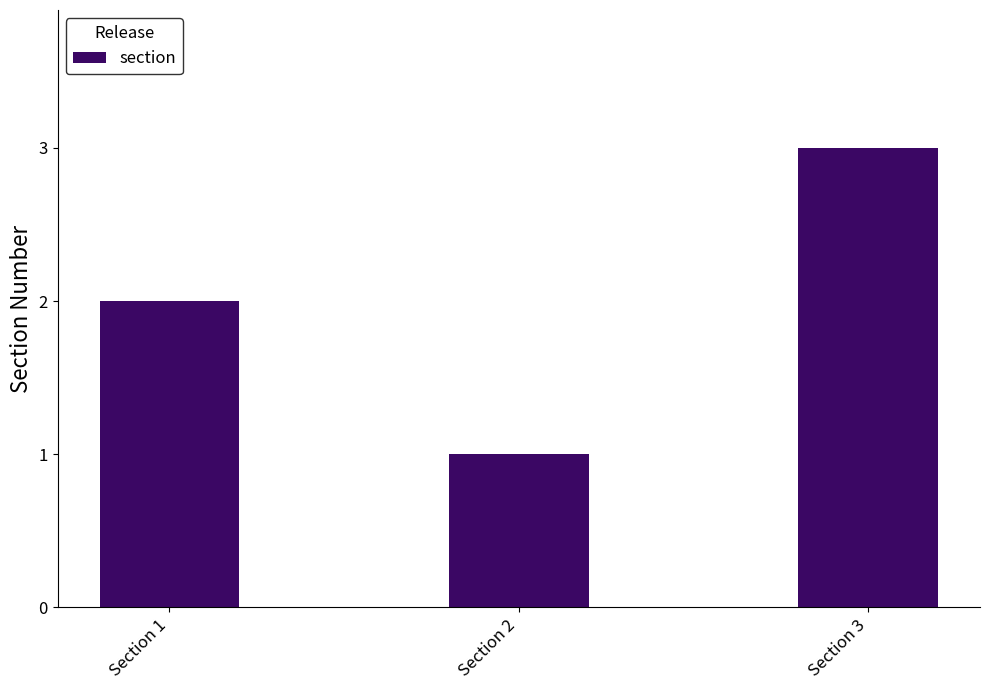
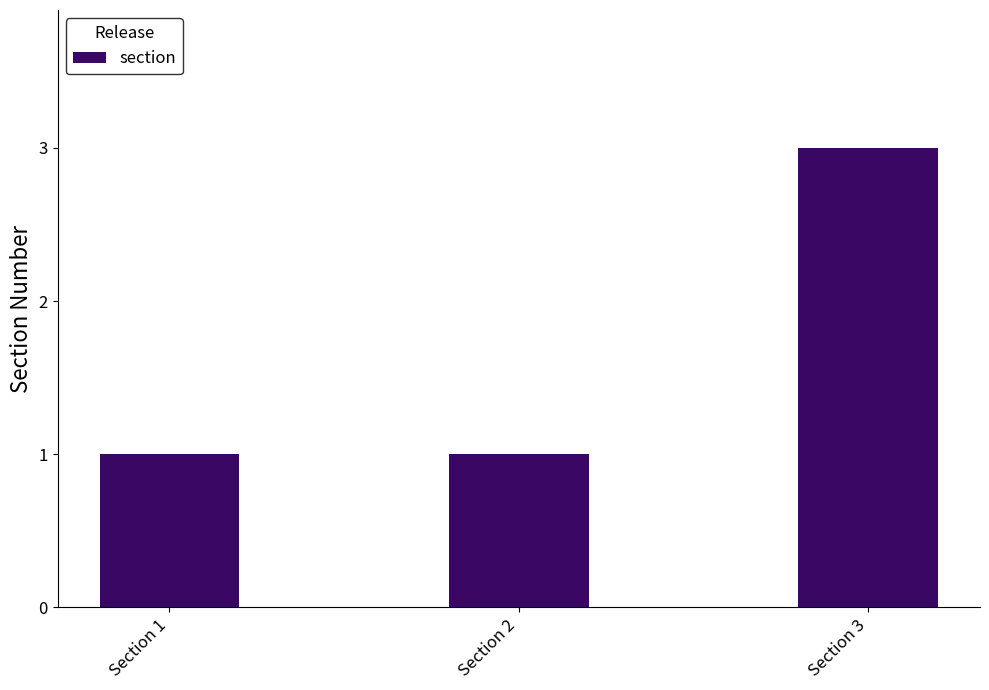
  {
-   "Section 1": 2,
+   "Section 1": 1,
    "Section 2": 1,
    "Section 3": 3
  }
